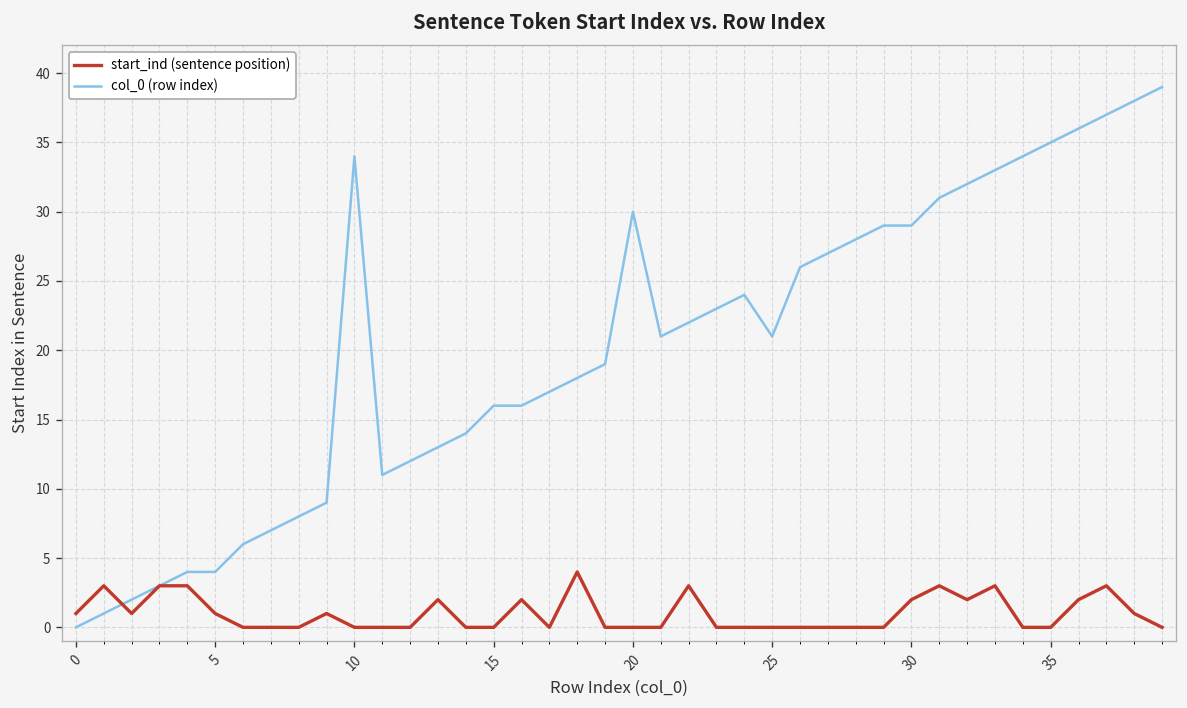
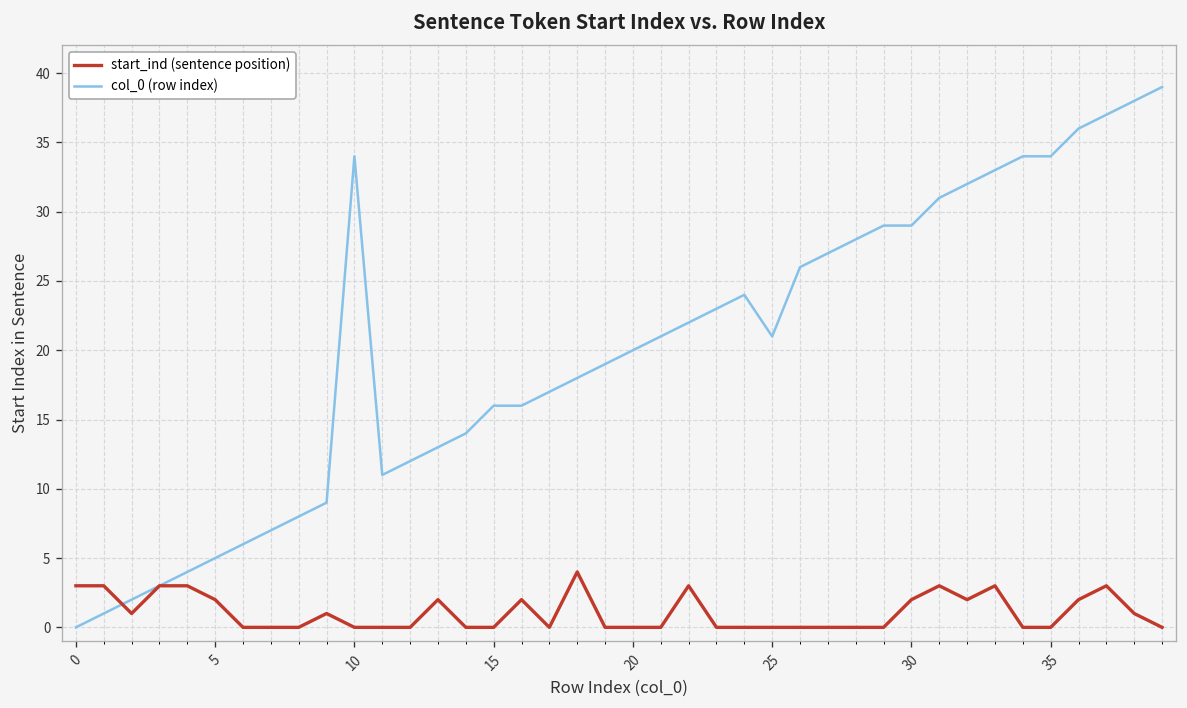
  {
    "start_ind (sentence position)": {
-     "0": 1,
-     "5": 1,
+     "0": 3,
+     "5": 2,
      "10": 0,
      "15": 0,
      "20": 0,
      "25": 0,
      "30": 2,
      "35": 0
    },
    "col_0 (row index)": {
      "0": 0,
-     "5": 4,
+     "5": 5,
      "10": 34,
      "15": 16,
-     "20": 30,
+     "20": 20,
      "25": 21,
      "30": 29,
-     "35": 35
+     "35": 34
    }
  }
